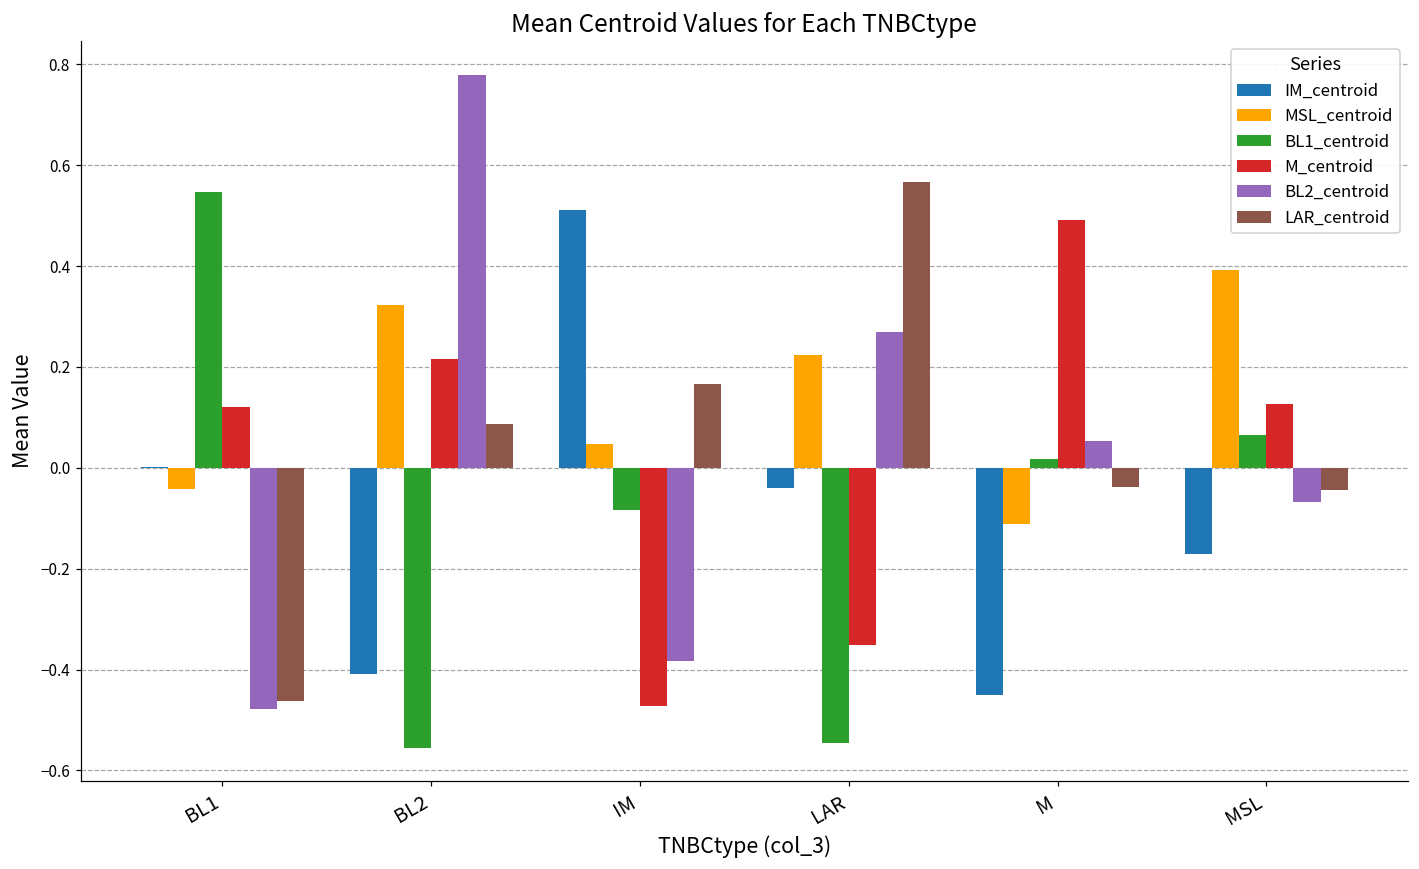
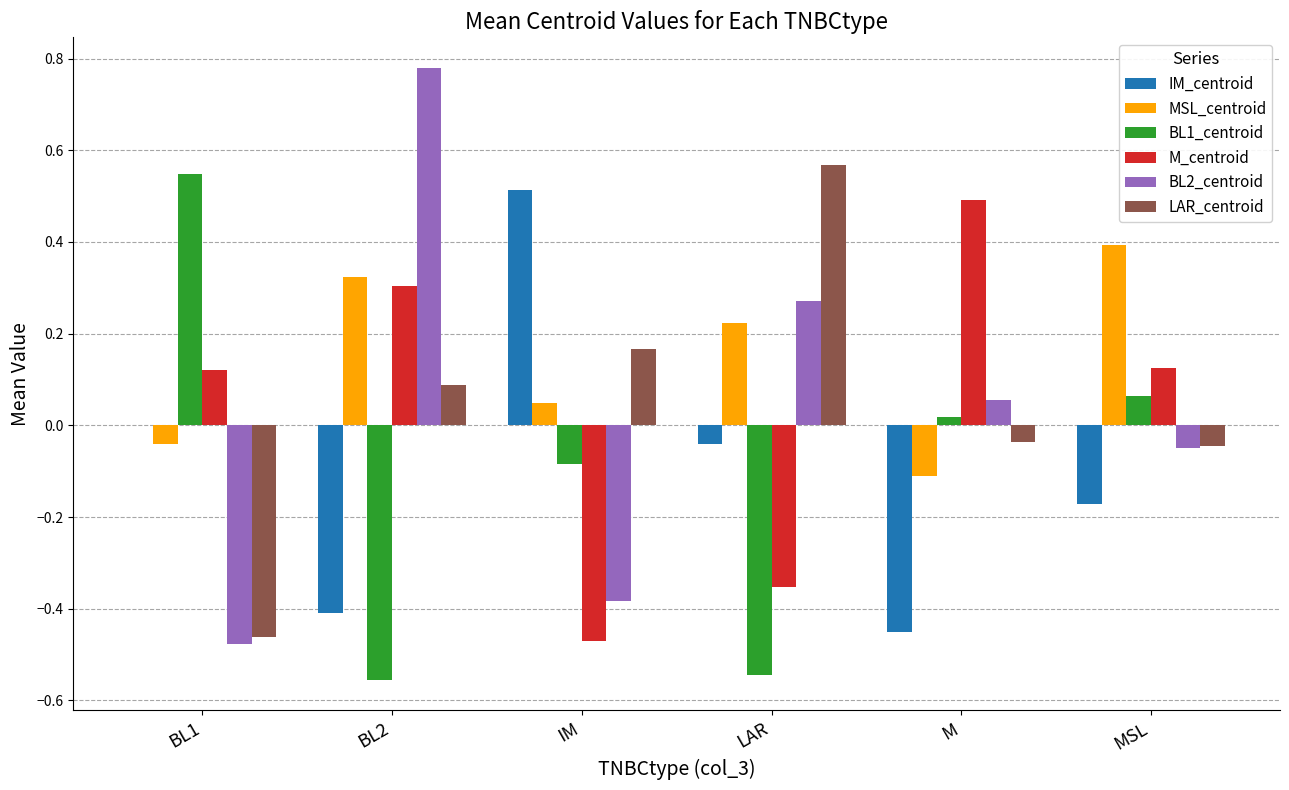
  {
    "IM_centroid": {
      "BL2": -0.41,
      "IM": 0.51,
      "LAR": -0.04,
      "M": -0.45,
      "MSL": -0.17
    },
    "MSL_centroid": {
      "BL1": -0.04,
      "BL2": 0.32,
      "IM": 0.05,
      "LAR": 0.22,
      "M": -0.11,
      "MSL": 0.39
    },
    "BL1_centroid": {
      "BL1": 0.55,
      "BL2": -0.55,
      "IM": -0.08,
      "LAR": -0.55,
      "M": 0.02,
      "MSL": 0.06
    },
    "M_centroid": {
      "BL1": 0.12,
-     "BL2": 0.22,
+     "BL2": 0.30,
      "IM": -0.47,
      "LAR": -0.35,
      "M": 0.49,
      "MSL": 0.13
    },
    "BL2_centroid": {
      "BL1": -0.48,
      "BL2": 0.78,
      "IM": -0.38,
      "LAR": 0.27,
      "M": 0.05,
-     "MSL": -0.07
+     "MSL": -0.05
    },
    "LAR_centroid": {
      "BL1": -0.46,
      "BL2": 0.09,
      "IM": 0.17,
      "LAR": 0.57,
      "M": -0.04,
      "MSL": -0.04
    }
  }
